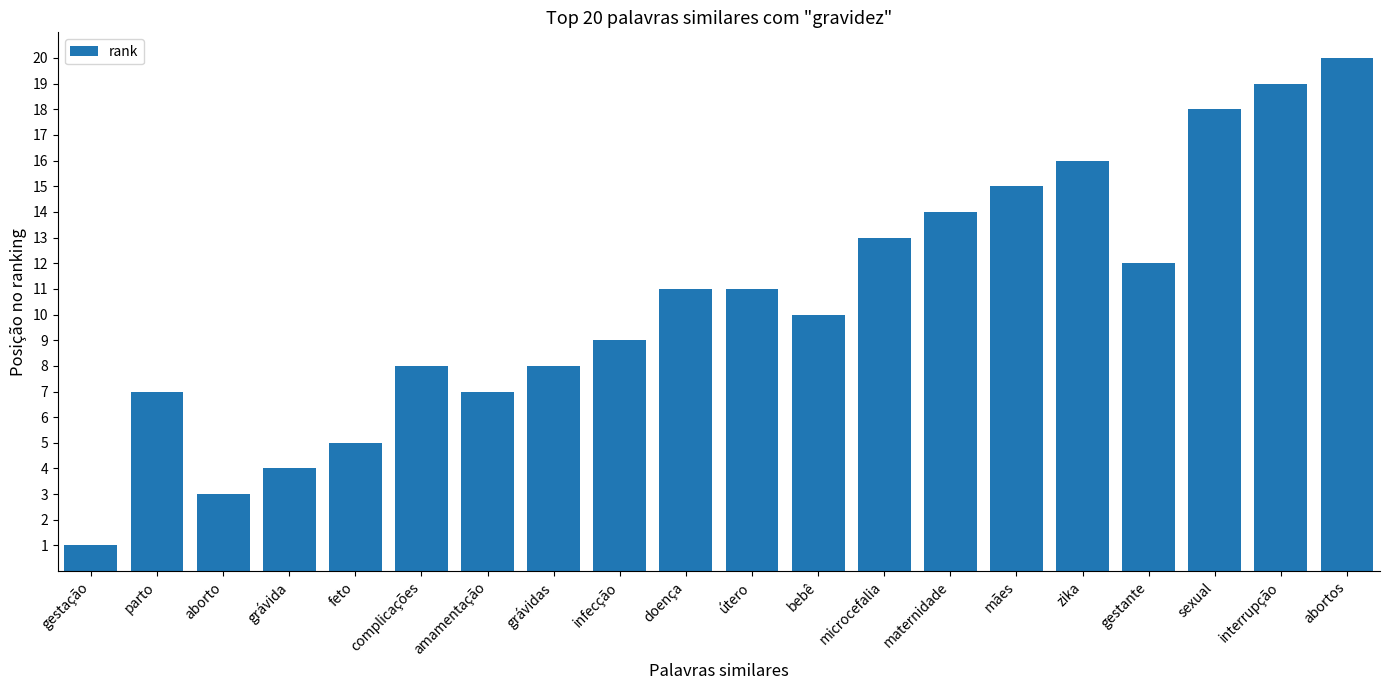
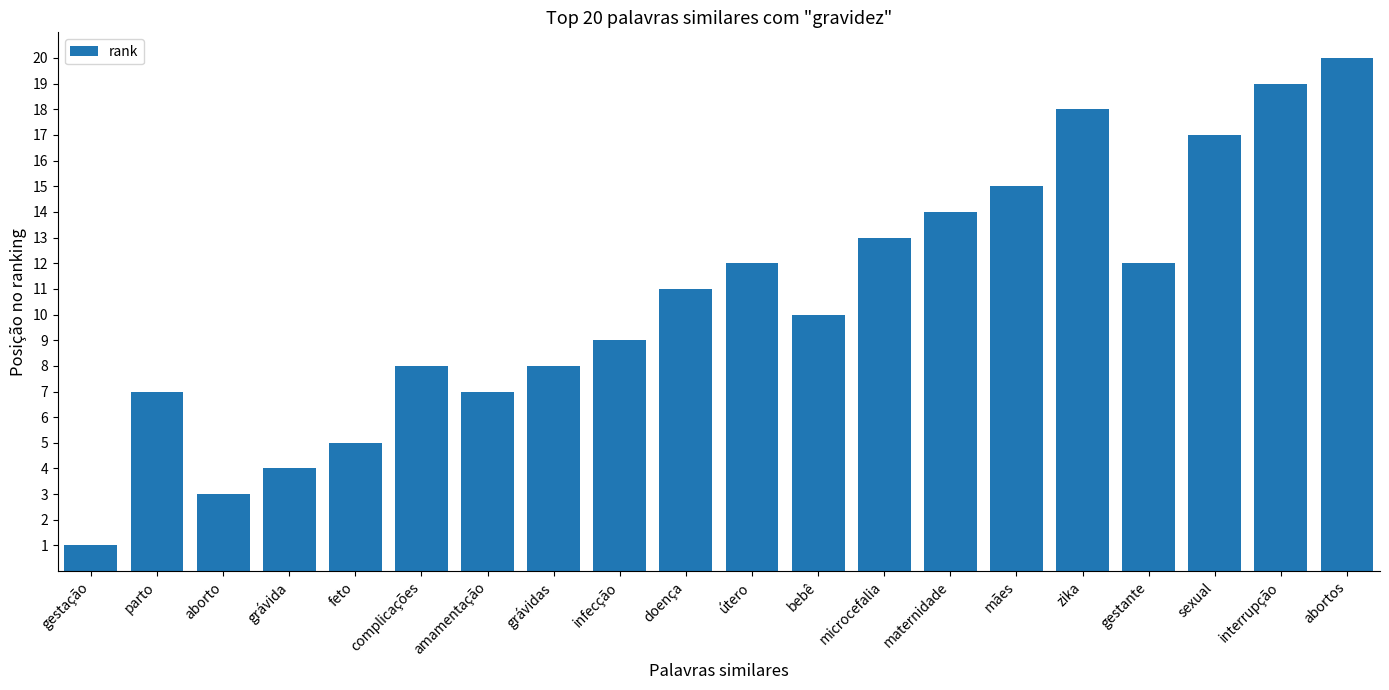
  {
    "gestação": 1,
    "parto": 7,
    "aborto": 3,
    "grávida": 4,
    "feto": 5,
    "complicações": 8,
    "amamentação": 7,
    "grávidas": 8,
    "infecção": 9,
    "doença": 11,
-   "útero": 11,
+   "útero": 12,
    "bebê": 10,
    "microcefalia": 13,
    "maternidade": 14,
    "mães": 15,
-   "zika": 16,
+   "zika": 18,
    "gestante": 12,
-   "sexual": 18,
+   "sexual": 17,
    "interrupção": 19,
    "abortos": 20
  }
